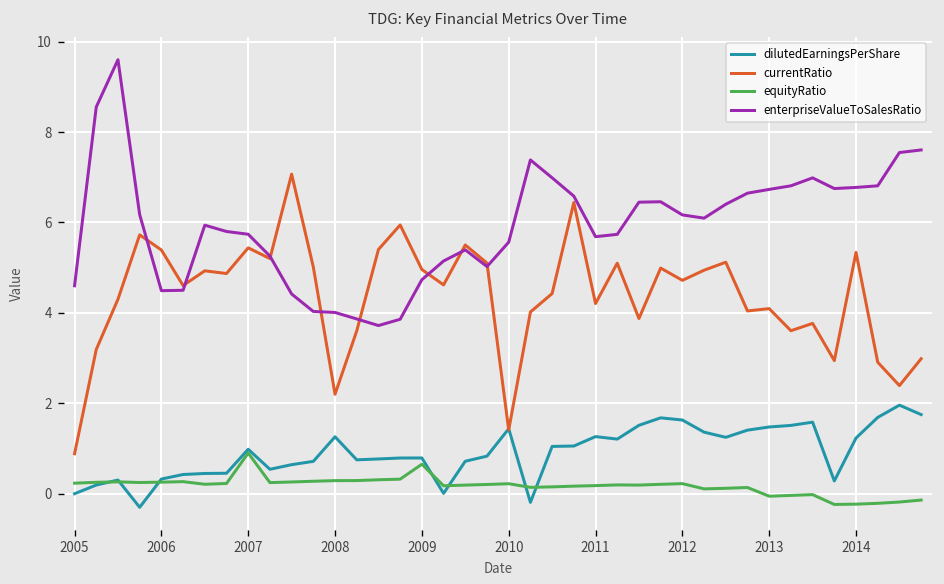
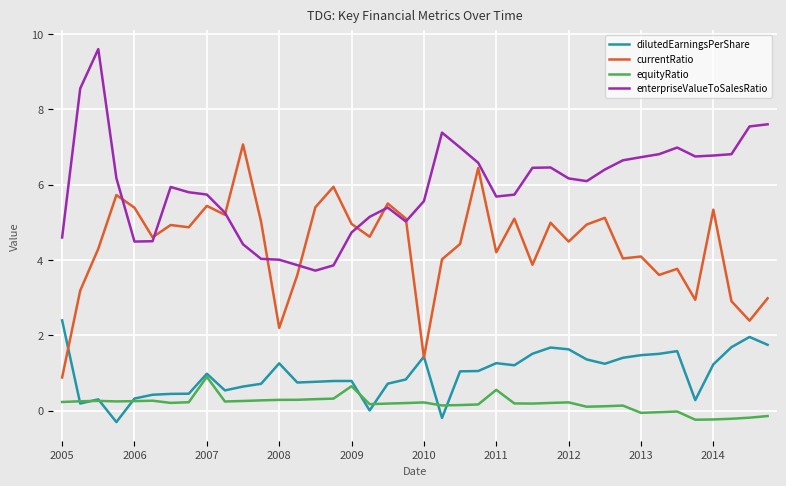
  {
    "dilutedEarningsPerShare": {
-     "2005": 0.0,
+     "2005": 2.4,
      "2006": 0.3,
      "2007": 1.0,
      "2008": 1.3,
      "2009": 0.8,
      "2011": 1.3,
      "2012": 1.6,
      "2013": 1.5,
      "2014": 1.2
    },
    "currentRatio": {
      "2005": 0.9,
      "2006": 5.4,
      "2007": 5.4,
      "2008": 2.2,
      "2009": 5.0,
      "2011": 4.2,
-     "2012": 4.7,
+     "2012": 4.5,
      "2013": 4.1,
      "2014": 5.3
    },
    "equityRatio": {
      "2005": 0.2,
      "2006": 0.3,
      "2007": 0.9,
      "2008": 0.3,
      "2009": 0.7,
      "2010": 0.2,
-     "2011": 0.2,
+     "2011": 0.6,
      "2012": 0.2,
      "2013": -0.1,
      "2014": -0.2
    },
    "enterpriseValueToSalesRatio": {
      "2005": 4.6,
      "2006": 4.5,
      "2007": 5.7,
      "2008": 4.0,
      "2009": 4.7,
      "2010": 5.6,
      "2011": 5.7,
      "2012": 6.2,
      "2013": 6.7,
      "2014": 6.8
    }
  }
